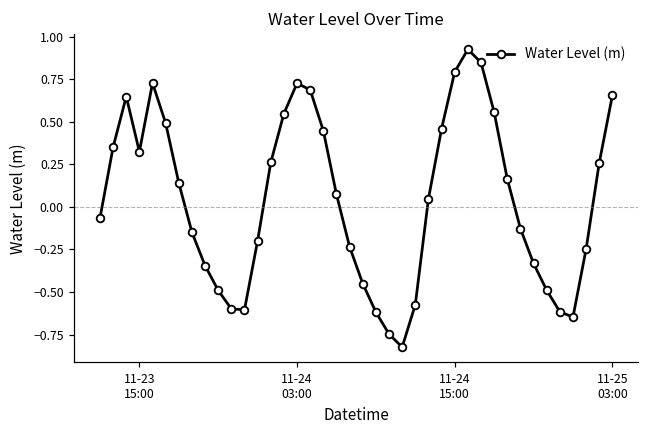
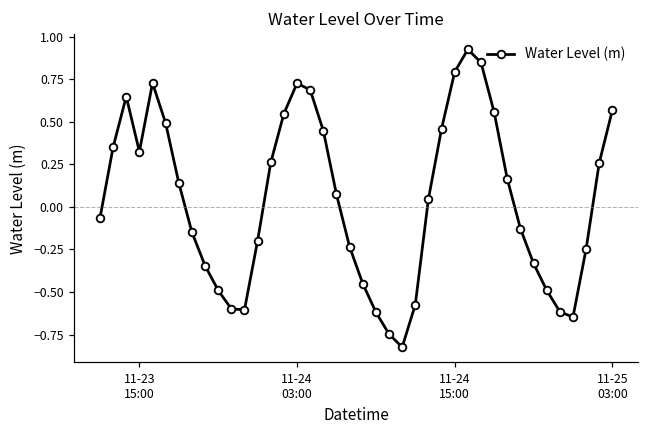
  {
    "11-23 15:00": 0.32,
    "11-24 03:00": 0.73,
    "11-24 15:00": 0.79,
-   "11-25 03:00": 0.66
+   "11-25 03:00": 0.57
  }
